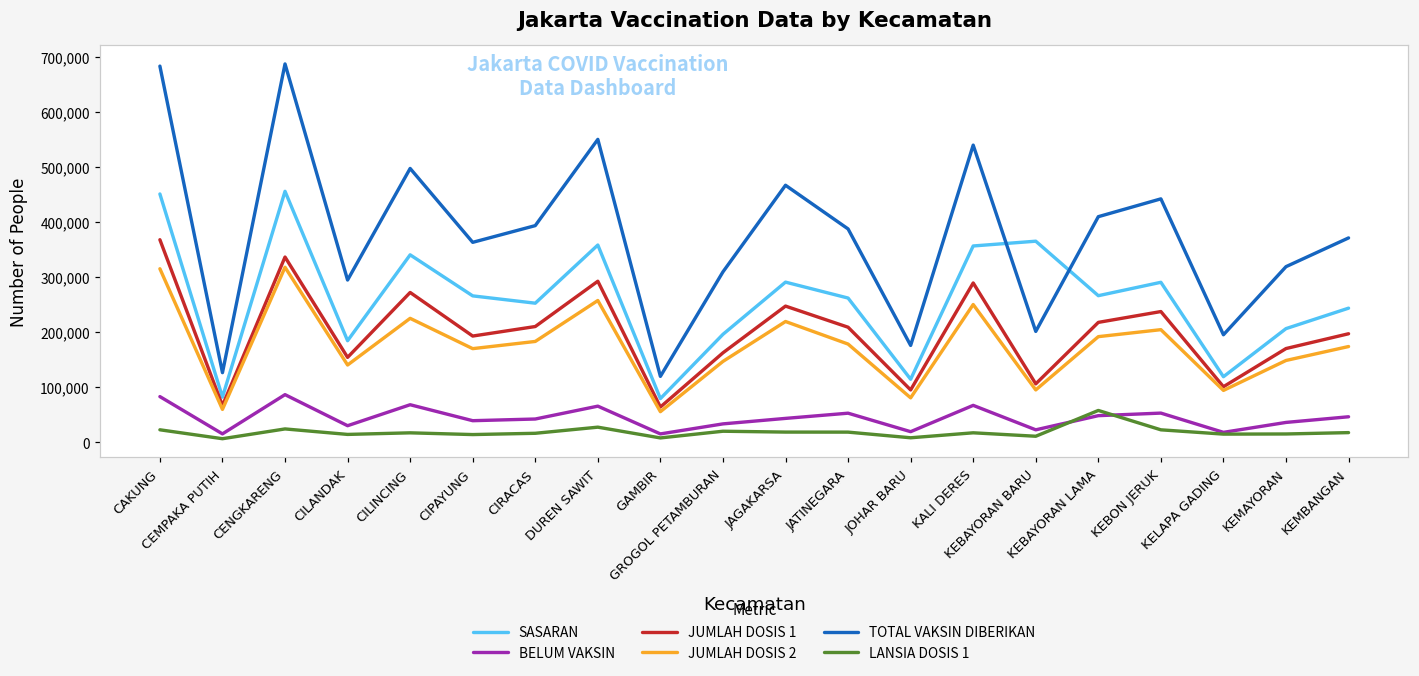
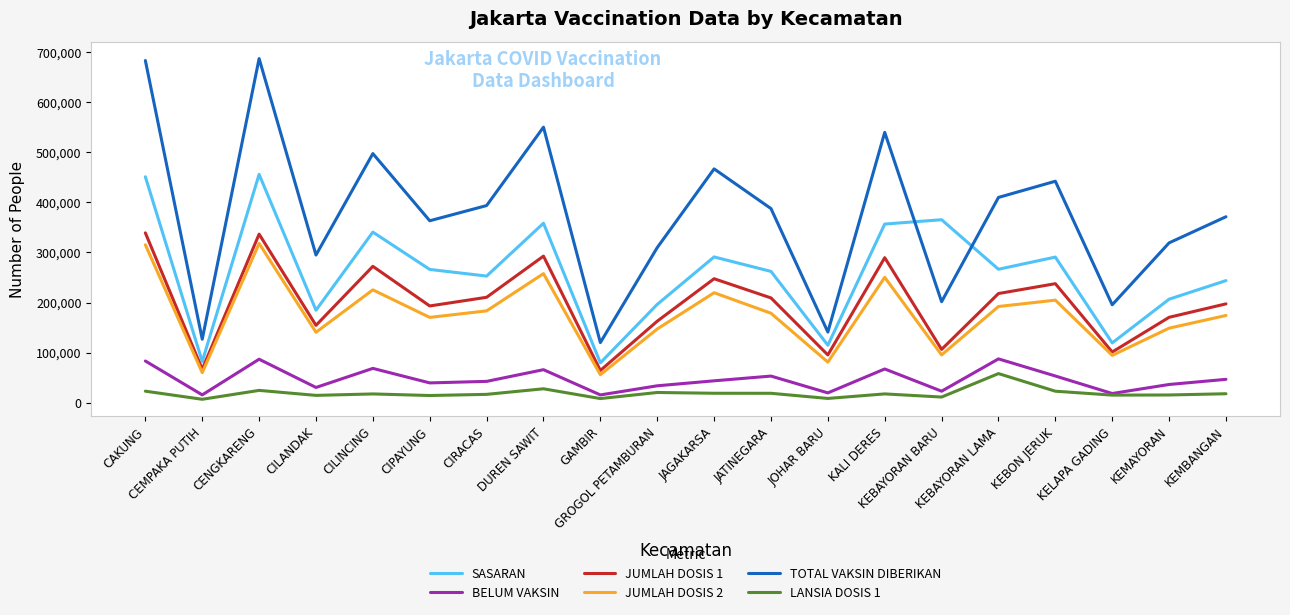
  {
    "SASARAN": {
      "CAKUNG": "450,000",
      "CEMPAKA PUTIH": "80,000",
      "CENGKARENG": "460,000",
      "CILANDAK": "180,000",
      "CILINCING": "340,000",
      "CIPAYUNG": "270,000",
      "CIRACAS": "250,000",
      "DUREN SAWIT": "360,000",
      "GAMBIR": "80,000",
      "GROGOL PETAMBURAN": "200,000",
      "JAGAKARSA": "290,000",
      "JATINEGARA": "260,000",
      "JOHAR BARU": "110,000",
      "KALI DERES": "360,000",
      "KEBAYORAN BARU": "370,000",
      "KEBAYORAN LAMA": "270,000",
      "KEBON JERUK": "290,000",
      "KELAPA GADING": "120,000",
      "KEMAYORAN": "210,000",
      "KEMBANGAN": "240,000"
    },
    "BELUM VAKSIN": {
      "CAKUNG": "80,000",
      "CEMPAKA PUTIH": "20,000",
      "CENGKARENG": "90,000",
      "CILANDAK": "30,000",
      "CILINCING": "70,000",
      "CIPAYUNG": "40,000",
      "CIRACAS": "40,000",
      "DUREN SAWIT": "70,000",
      "GAMBIR": "20,000",
      "GROGOL PETAMBURAN": "30,000",
      "JAGAKARSA": "40,000",
      "JATINEGARA": "50,000",
      "JOHAR BARU": "20,000",
      "KALI DERES": "70,000",
      "KEBAYORAN BARU": "20,000",
-     "KEBAYORAN LAMA": "50,000",
+     "KEBAYORAN LAMA": "90,000",
      "KEBON JERUK": "50,000",
      "KEMAYORAN": "40,000",
      "KEMBANGAN": "50,000"
    },
    "JUMLAH DOSIS 1": {
-     "CAKUNG": "370,000",
+     "CAKUNG": "340,000",
      "CEMPAKA PUTIH": "70,000",
      "CENGKARENG": "340,000",
      "CILANDAK": "150,000",
      "CILINCING": "270,000",
      "CIPAYUNG": "190,000",
      "CIRACAS": "210,000",
      "DUREN SAWIT": "290,000",
      "GAMBIR": "60,000",
      "GROGOL PETAMBURAN": "160,000",
      "JAGAKARSA": "250,000",
      "JATINEGARA": "210,000",
      "JOHAR BARU": "100,000",
      "KALI DERES": "290,000",
      "KEBAYORAN BARU": "110,000",
      "KEBAYORAN LAMA": "220,000",
      "KEBON JERUK": "240,000",
      "KELAPA GADING": "100,000",
      "KEMAYORAN": "170,000",
      "KEMBANGAN": "200,000"
    },
    "JUMLAH DOSIS 2": {
      "CAKUNG": "320,000",
      "CEMPAKA PUTIH": "60,000",
      "CENGKARENG": "320,000",
      "CILANDAK": "140,000",
      "CILINCING": "230,000",
      "CIPAYUNG": "170,000",
      "CIRACAS": "180,000",
      "DUREN SAWIT": "260,000",
      "GAMBIR": "60,000",
      "GROGOL PETAMBURAN": "150,000",
      "JAGAKARSA": "220,000",
      "JATINEGARA": "180,000",
      "JOHAR BARU": "80,000",
      "KALI DERES": "250,000",
      "KEBAYORAN BARU": "100,000",
      "KEBAYORAN LAMA": "190,000",
      "KEBON JERUK": "200,000",
      "KELAPA GADING": "90,000",
      "KEMAYORAN": "150,000",
      "KEMBANGAN": "170,000"
    },
    "TOTAL VAKSIN DIBERIKAN": {
      "CAKUNG": "680,000",
      "CEMPAKA PUTIH": "130,000",
      "CENGKARENG": "690,000",
      "CILANDAK": "290,000",
      "CILINCING": "500,000",
      "CIPAYUNG": "360,000",
      "CIRACAS": "390,000",
      "DUREN SAWIT": "550,000",
      "GAMBIR": "120,000",
      "GROGOL PETAMBURAN": "310,000",
      "JAGAKARSA": "470,000",
      "JATINEGARA": "390,000",
-     "JOHAR BARU": "180,000",
+     "JOHAR BARU": "140,000",
      "KALI DERES": "540,000",
      "KEBAYORAN BARU": "200,000",
      "KEBAYORAN LAMA": "410,000",
      "KEBON JERUK": "440,000",
      "KELAPA GADING": "200,000",
      "KEMAYORAN": "320,000",
      "KEMBANGAN": "370,000"
    },
    "LANSIA DOSIS 1": {
      "CAKUNG": "20,000",
      "CEMPAKA PUTIH": "10,000",
      "CENGKARENG": "20,000",
      "CILANDAK": "10,000",
      "CILINCING": "20,000",
      "CIPAYUNG": "10,000",
      "CIRACAS": "20,000",
      "DUREN SAWIT": "30,000",
      "GAMBIR": "10,000",
      "GROGOL PETAMBURAN": "20,000",
      "JAGAKARSA": "20,000",
      "JATINEGARA": "20,000",
      "JOHAR BARU": "10,000",
      "KALI DERES": "20,000",
      "KEBAYORAN BARU": "10,000",
      "KEBAYORAN LAMA": "60,000",
      "KEBON JERUK": "20,000",
      "KEMAYORAN": "20,000",
      "KEMBANGAN": "20,000"
    }
  }
